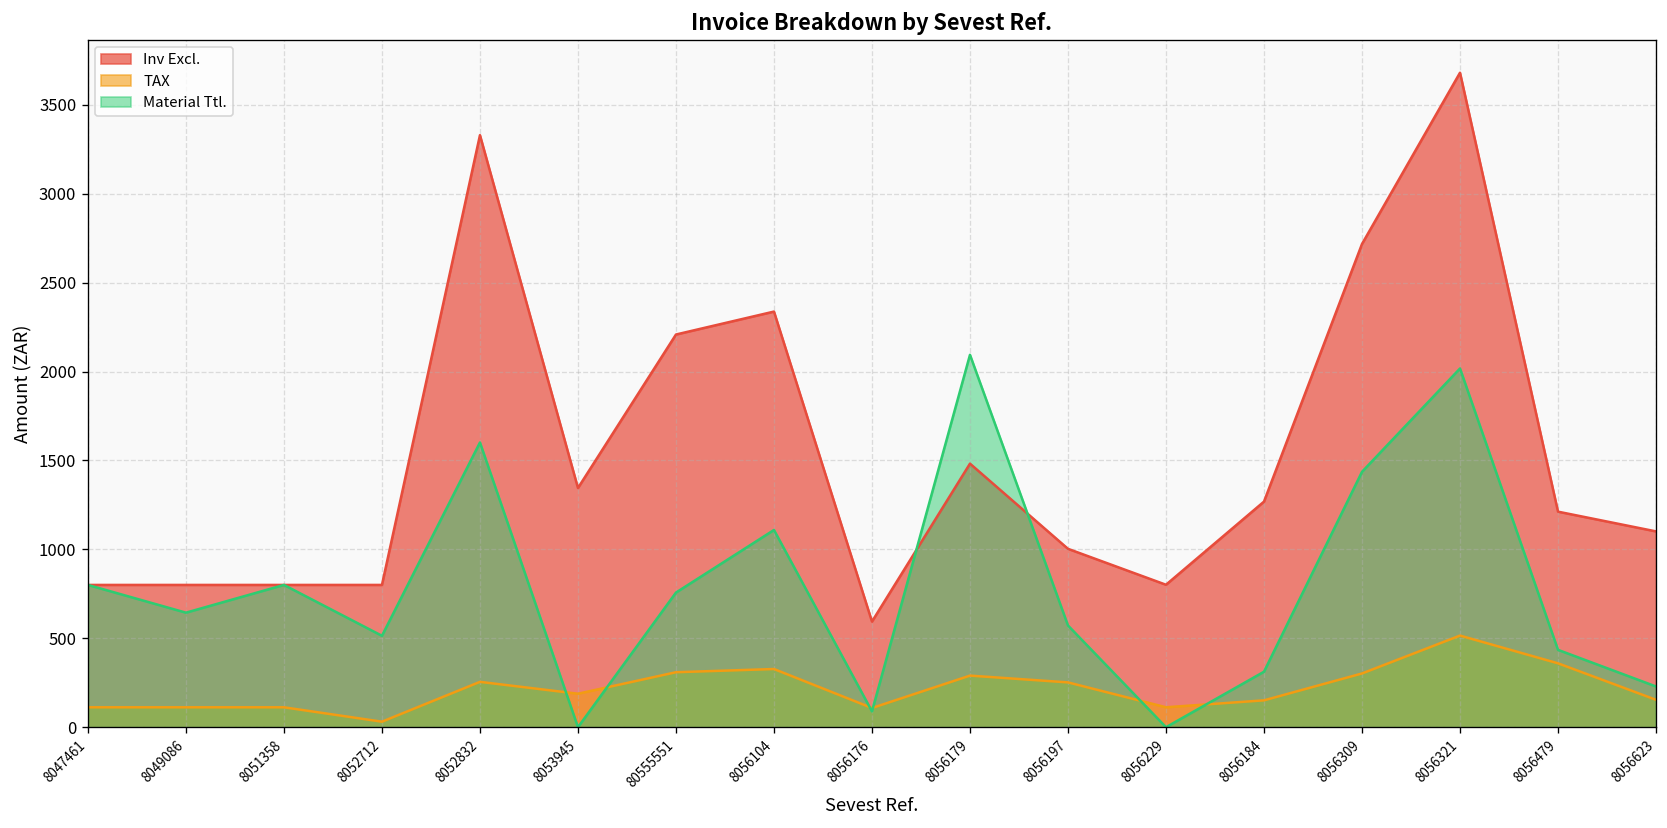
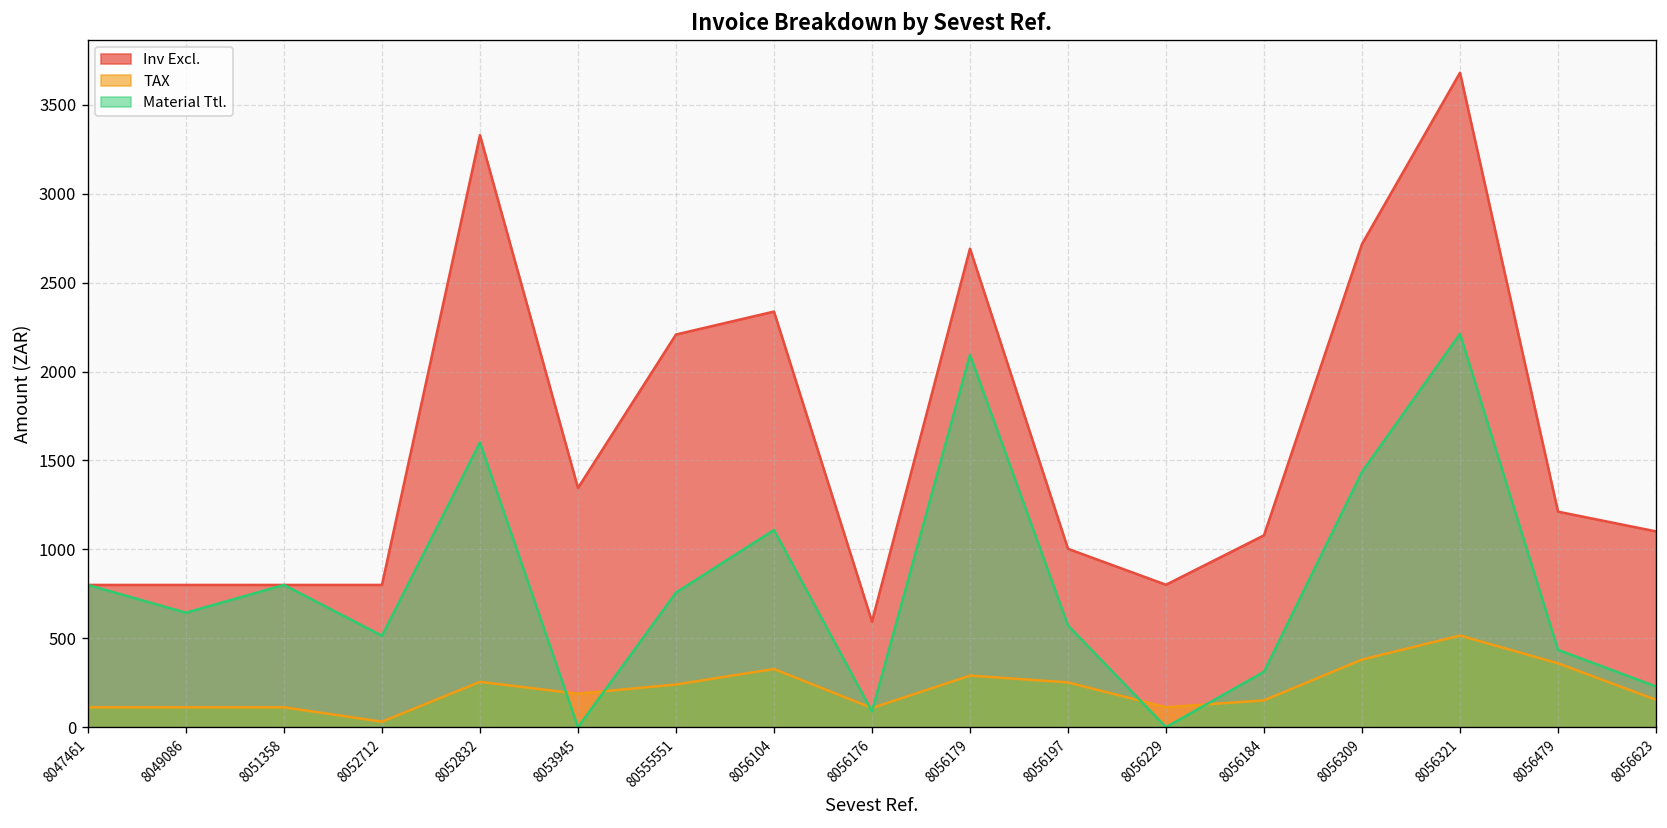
  {
    "Inv Excl.": {
      "8049086": 800,
      "8052712": 800,
      "8052832": 3330,
      "8053945": 1350,
      "80555551": 2210,
      "8056104": 2340,
      "8056176": 590,
-     "8056179": 1480,
+     "8056179": 2690,
      "8056197": 1000,
      "8056229": 800,
-     "8056184": 1270,
+     "8056184": 1080,
      "8056309": 2720,
      "8056321": 3680,
      "8056479": 1210,
      "8056623": 1100
    },
    "TAX": {
      "8047461": 110,
      "8049086": 110,
      "8051358": 110,
      "8052712": 30,
      "8052832": 260,
      "8053945": 190,
-     "80555551": 310,
+     "80555551": 240,
      "8056104": 330,
      "8056176": 110,
      "8056179": 290,
      "8056197": 250,
      "8056229": 110,
      "8056184": 150,
-     "8056309": 300,
+     "8056309": 380,
      "8056321": 520,
      "8056479": 360,
      "8056623": 150
    },
    "Material Ttl.": {
      "8049086": 640,
      "8052712": 510,
      "8052832": 1600,
      "8053945": 0,
      "80555551": 760,
      "8056104": 1110,
      "8056176": 90,
      "8056179": 2090,
      "8056197": 570,
      "8056229": 0,
      "8056184": 310,
      "8056309": 1440,
-     "8056321": 2020,
+     "8056321": 2210,
      "8056479": 440,
      "8056623": 230
    }
  }
